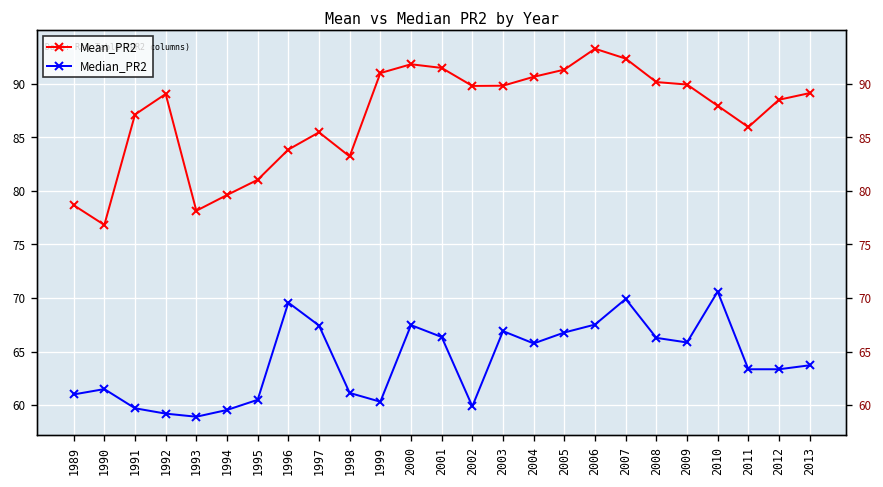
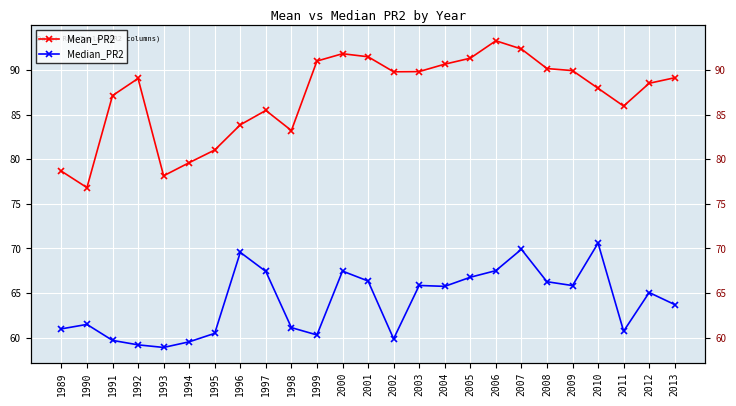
  {
    "Mean_PR2": {
      "1989": 79,
      "1990": 77,
      "1991": 87,
      "1992": 89,
      "1993": 78,
      "1994": 80,
      "1995": 81,
      "1996": 84,
      "1997": 85,
      "1998": 83,
      "1999": 91,
      "2000": 92,
      "2001": 91,
      "2002": 90,
      "2003": 90,
      "2004": 91,
      "2005": 91,
      "2006": 93,
      "2007": 92,
      "2008": 90,
      "2009": 90,
      "2010": 88,
      "2011": 86,
      "2012": 89,
      "2013": 89
    },
    "Median_PR2": {
      "1989": 61,
      "1990": 62,
      "1991": 60,
      "1992": 59,
      "1993": 59,
      "1994": 60,
      "1995": 61,
      "1996": 70,
      "1997": 67,
      "1998": 61,
      "1999": 60,
      "2000": 67,
      "2001": 66,
      "2002": 60,
-     "2003": 67,
+     "2003": 66,
      "2004": 66,
      "2005": 67,
      "2006": 68,
      "2007": 70,
      "2008": 66,
      "2009": 66,
      "2010": 71,
-     "2011": 63,
-     "2012": 63,
+     "2011": 61,
+     "2012": 65,
      "2013": 64
    }
  }
